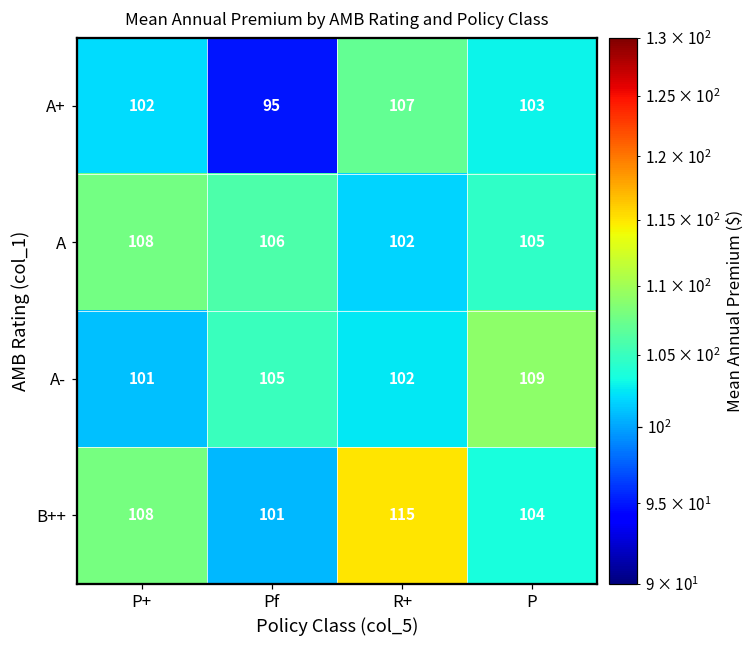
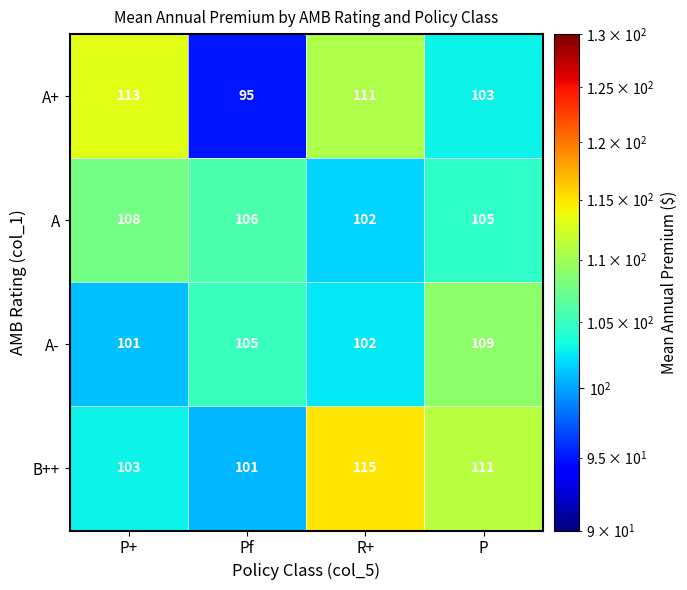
  {
    "A+": {
-     "P+": 102,
+     "P+": 113,
      "Pf": 95,
-     "R+": 107,
+     "R+": 111,
      "P": 103
    },
    "A": {
      "P+": 108,
      "Pf": 106,
      "R+": 102,
      "P": 105
    },
    "A-": {
      "P+": 101,
      "Pf": 105,
      "R+": 102,
      "P": 109
    },
    "B++": {
-     "P+": 108,
+     "P+": 103,
      "Pf": 101,
      "R+": 115,
-     "P": 104
+     "P": 111
    }
  }
